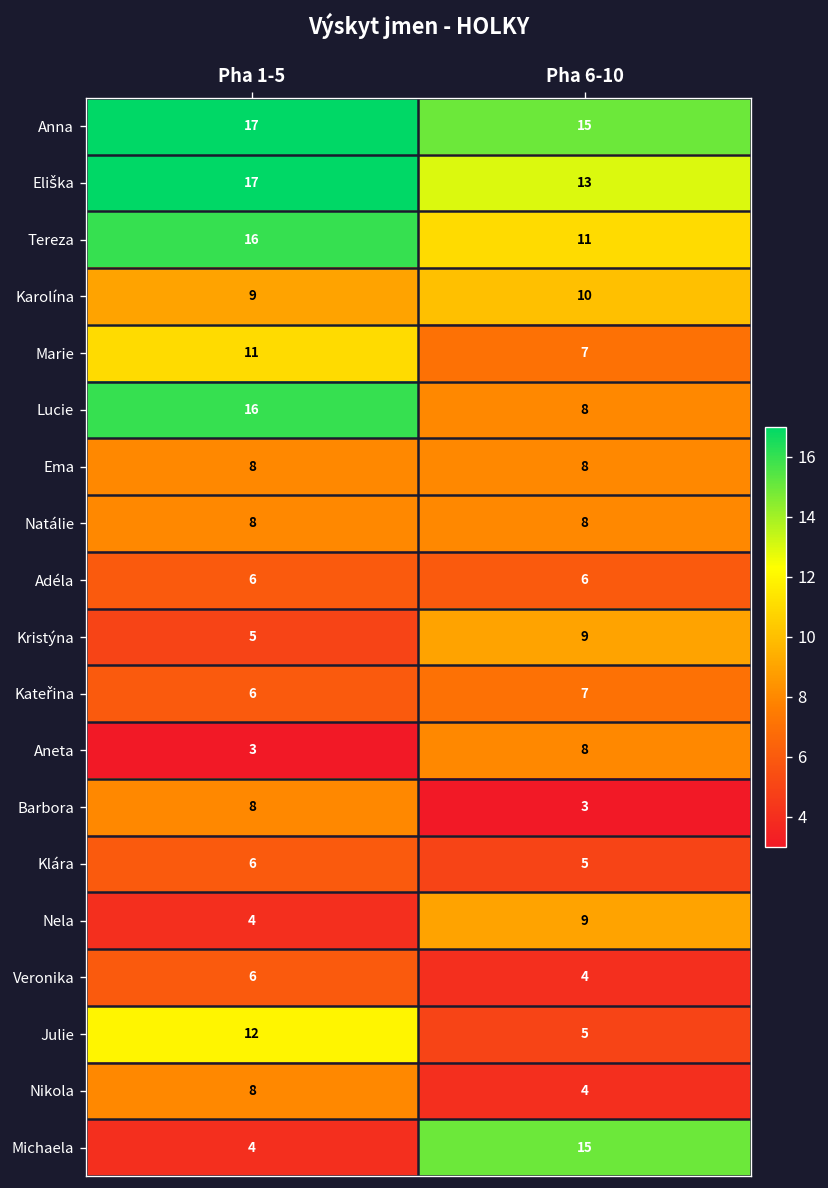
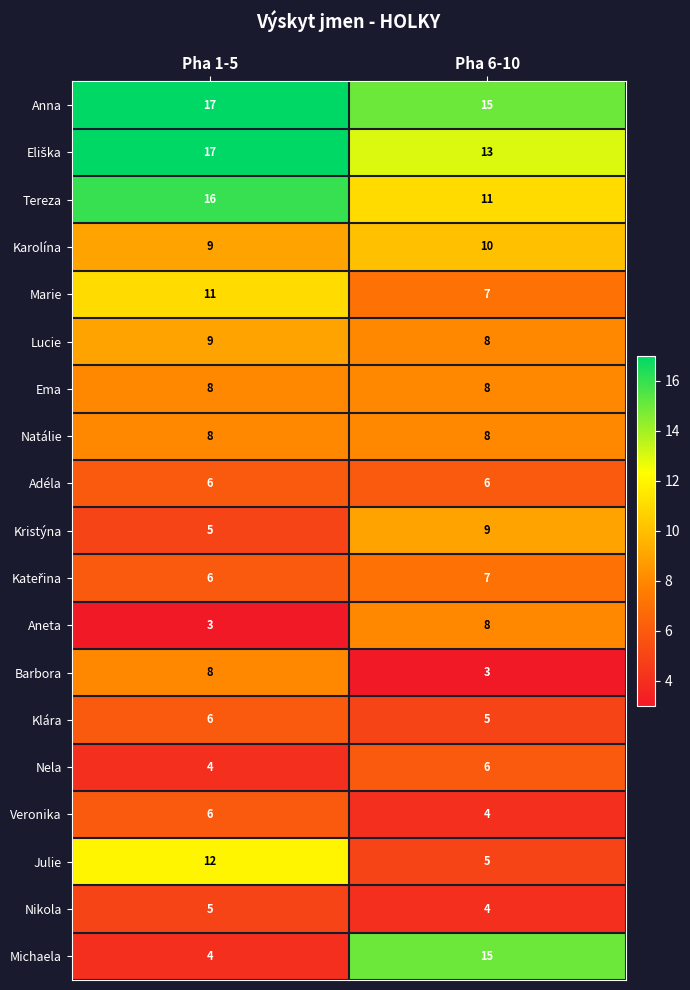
  {
    "Anna": {
      "Pha 1-5": 17,
      "Pha 6-10": 15
    },
    "Eliška": {
      "Pha 1-5": 17,
      "Pha 6-10": 13
    },
    "Tereza": {
      "Pha 1-5": 16,
      "Pha 6-10": 11
    },
    "Karolína": {
      "Pha 1-5": 9,
      "Pha 6-10": 10
    },
    "Marie": {
      "Pha 1-5": 11,
      "Pha 6-10": 7
    },
    "Lucie": {
-     "Pha 1-5": 16,
+     "Pha 1-5": 9,
      "Pha 6-10": 8
    },
    "Ema": {
      "Pha 1-5": 8,
      "Pha 6-10": 8
    },
    "Natálie": {
      "Pha 1-5": 8,
      "Pha 6-10": 8
    },
    "Adéla": {
      "Pha 1-5": 6,
      "Pha 6-10": 6
    },
    "Kristýna": {
      "Pha 1-5": 5,
      "Pha 6-10": 9
    },
    "Kateřina": {
      "Pha 1-5": 6,
      "Pha 6-10": 7
    },
    "Aneta": {
      "Pha 1-5": 3,
      "Pha 6-10": 8
    },
    "Barbora": {
      "Pha 1-5": 8,
      "Pha 6-10": 3
    },
    "Klára": {
      "Pha 1-5": 6,
      "Pha 6-10": 5
    },
    "Nela": {
      "Pha 1-5": 4,
-     "Pha 6-10": 9
+     "Pha 6-10": 6
    },
    "Veronika": {
      "Pha 1-5": 6,
      "Pha 6-10": 4
    },
    "Julie": {
      "Pha 1-5": 12,
      "Pha 6-10": 5
    },
    "Nikola": {
-     "Pha 1-5": 8,
+     "Pha 1-5": 5,
      "Pha 6-10": 4
    },
    "Michaela": {
      "Pha 1-5": 4,
      "Pha 6-10": 15
    }
  }
